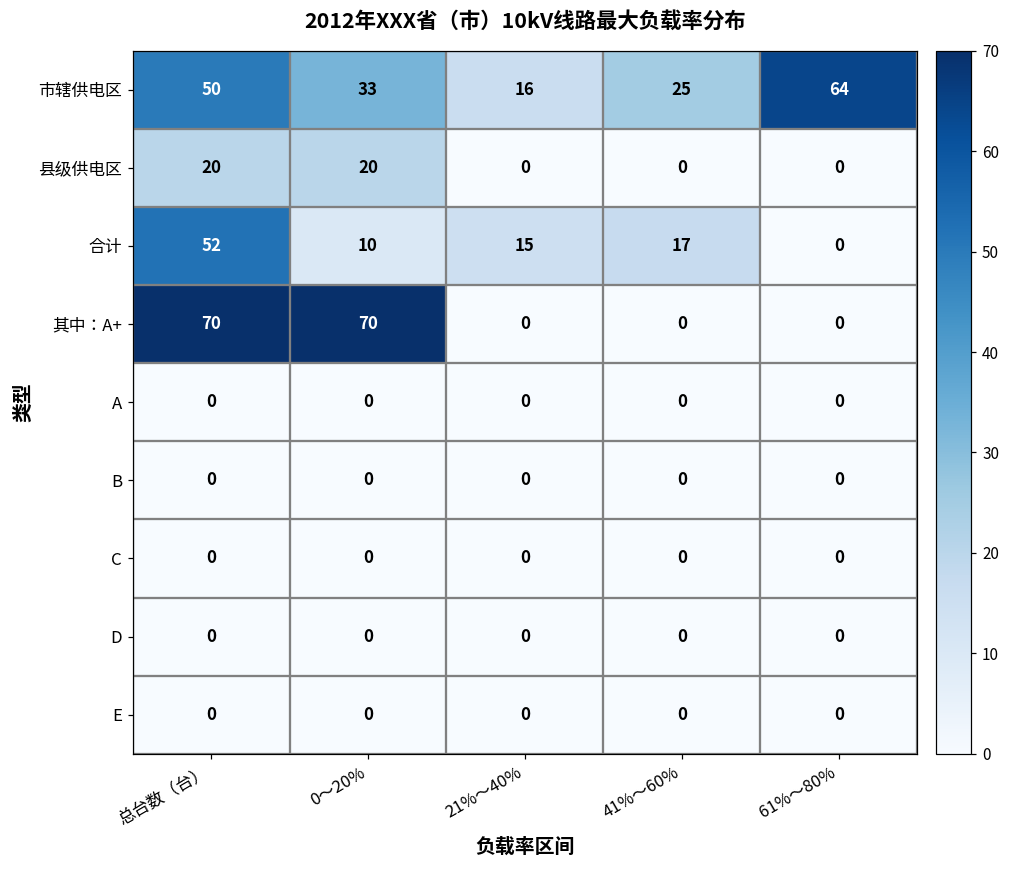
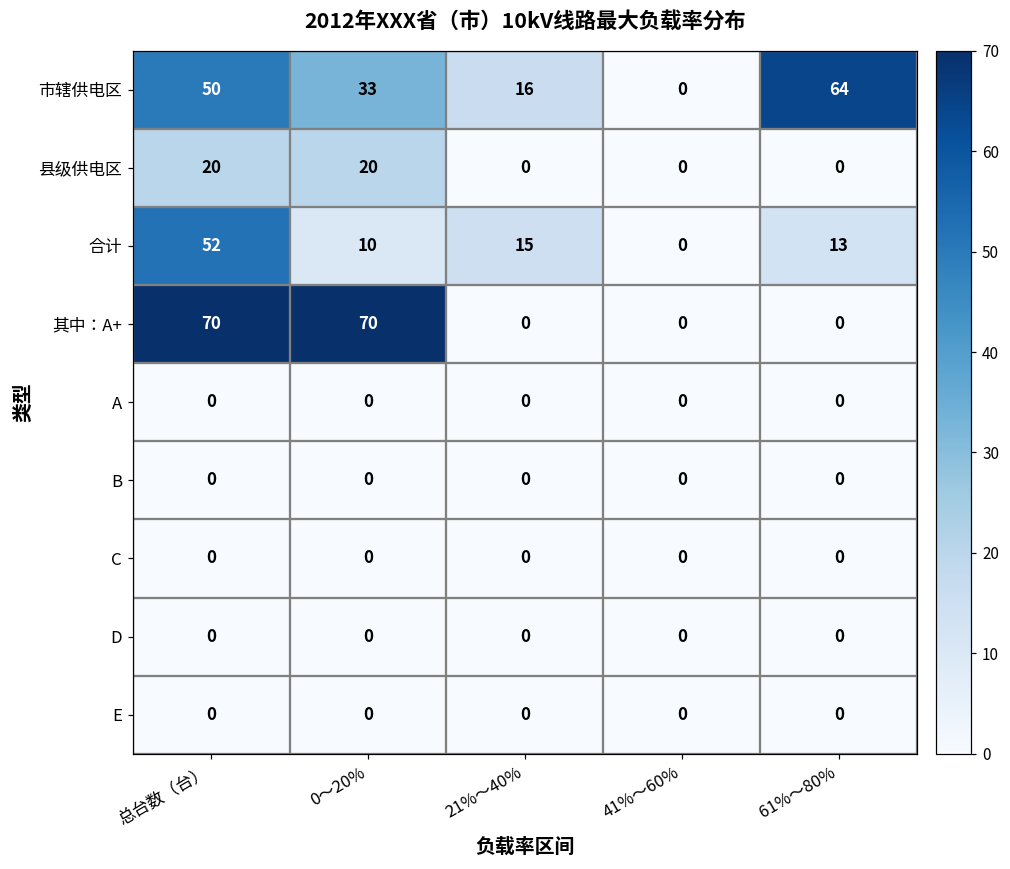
  {
    "市辖供电区": {
      "总台数（台）": 50,
      "0～20%": 33,
      "21%～40%": 16,
-     "41%～60%": 25,
+     "41%～60%": 0,
      "61%～80%": 64
    },
    "县级供电区": {
      "总台数（台）": 20,
      "0～20%": 20,
      "21%～40%": 0,
      "41%～60%": 0,
      "61%～80%": 0
    },
    "合计": {
      "总台数（台）": 52,
      "0～20%": 10,
      "21%～40%": 15,
-     "41%～60%": 17,
-     "61%～80%": 0
+     "41%～60%": 0,
+     "61%～80%": 13
    },
    "其中：A+": {
      "总台数（台）": 70,
      "0～20%": 70,
      "21%～40%": 0,
      "41%～60%": 0,
      "61%～80%": 0
    },
    "A": {
      "总台数（台）": 0,
      "0～20%": 0,
      "21%～40%": 0,
      "41%～60%": 0,
      "61%～80%": 0
    },
    "B": {
      "总台数（台）": 0,
      "0～20%": 0,
      "21%～40%": 0,
      "41%～60%": 0,
      "61%～80%": 0
    },
    "C": {
      "总台数（台）": 0,
      "0～20%": 0,
      "21%～40%": 0,
      "41%～60%": 0,
      "61%～80%": 0
    },
    "D": {
      "总台数（台）": 0,
      "0～20%": 0,
      "21%～40%": 0,
      "41%～60%": 0,
      "61%～80%": 0
    },
    "E": {
      "总台数（台）": 0,
      "0～20%": 0,
      "21%～40%": 0,
      "41%～60%": 0,
      "61%～80%": 0
    }
  }
